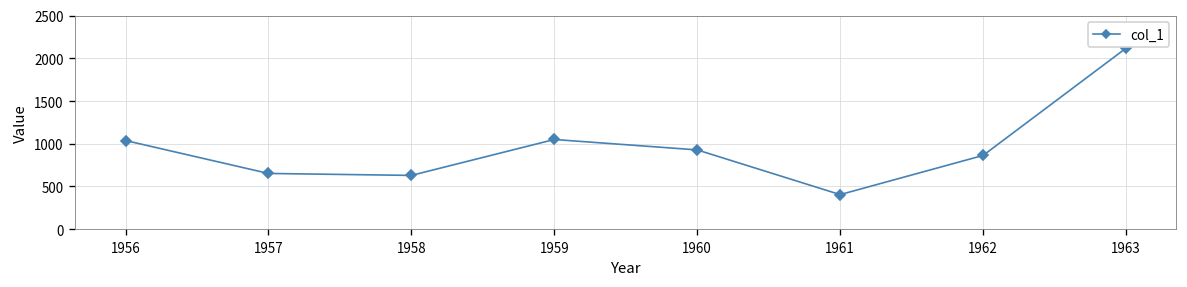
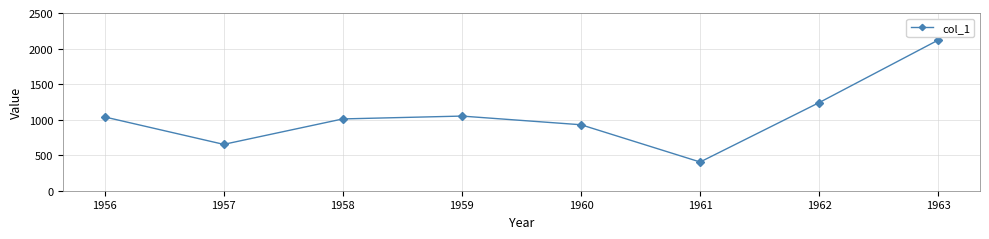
  {
    "1956": 1000,
    "1957": 700,
-   "1958": 600,
+   "1958": 1000,
    "1959": 1100,
    "1960": 900,
    "1961": 400,
-   "1962": 900,
+   "1962": 1200,
    "1963": 2100
  }
